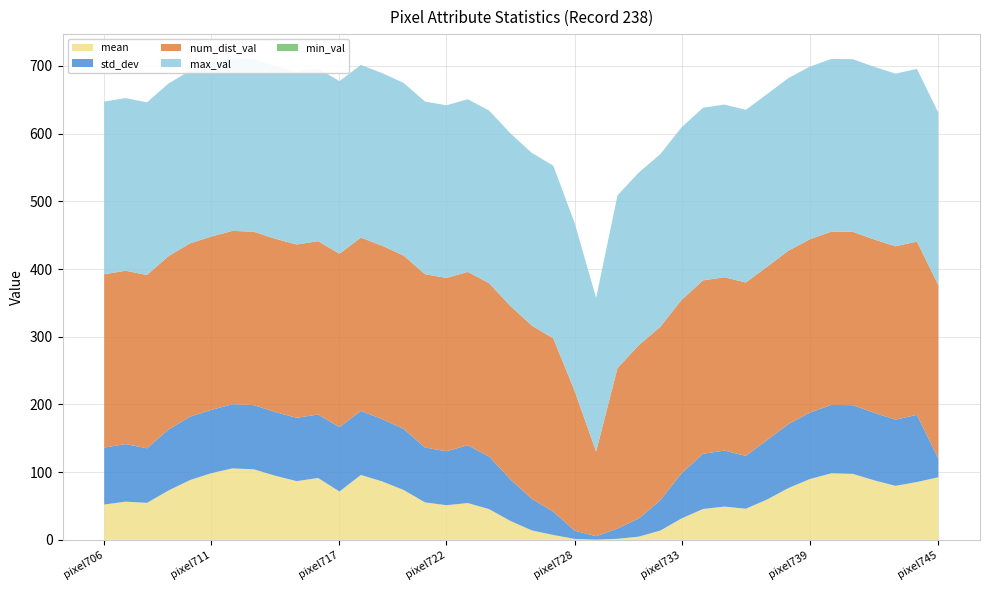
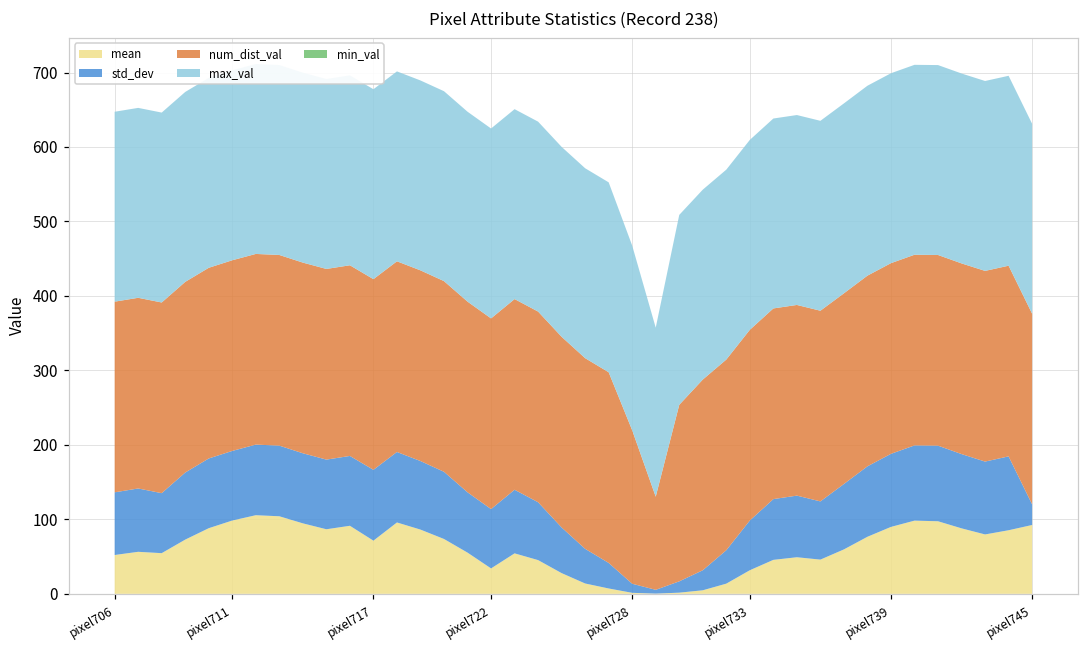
  {
    "mean": {
      "pixel706": 50,
      "pixel711": 100,
      "pixel717": 70,
-     "pixel722": 50,
+     "pixel722": 30,
      "pixel733": 30,
      "pixel739": 90,
      "pixel745": 90
    },
    "std_dev": {
      "pixel706": 80,
      "pixel711": 90,
      "pixel717": 100,
      "pixel722": 80,
      "pixel728": 10,
      "pixel733": 70,
      "pixel739": 100,
      "pixel745": 30
    },
    "num_dist_val": {
      "pixel706": 260,
      "pixel711": 260,
      "pixel717": 260,
      "pixel722": 260,
      "pixel728": 210,
      "pixel733": 260,
      "pixel739": 260,
      "pixel745": 260
    }
  }
